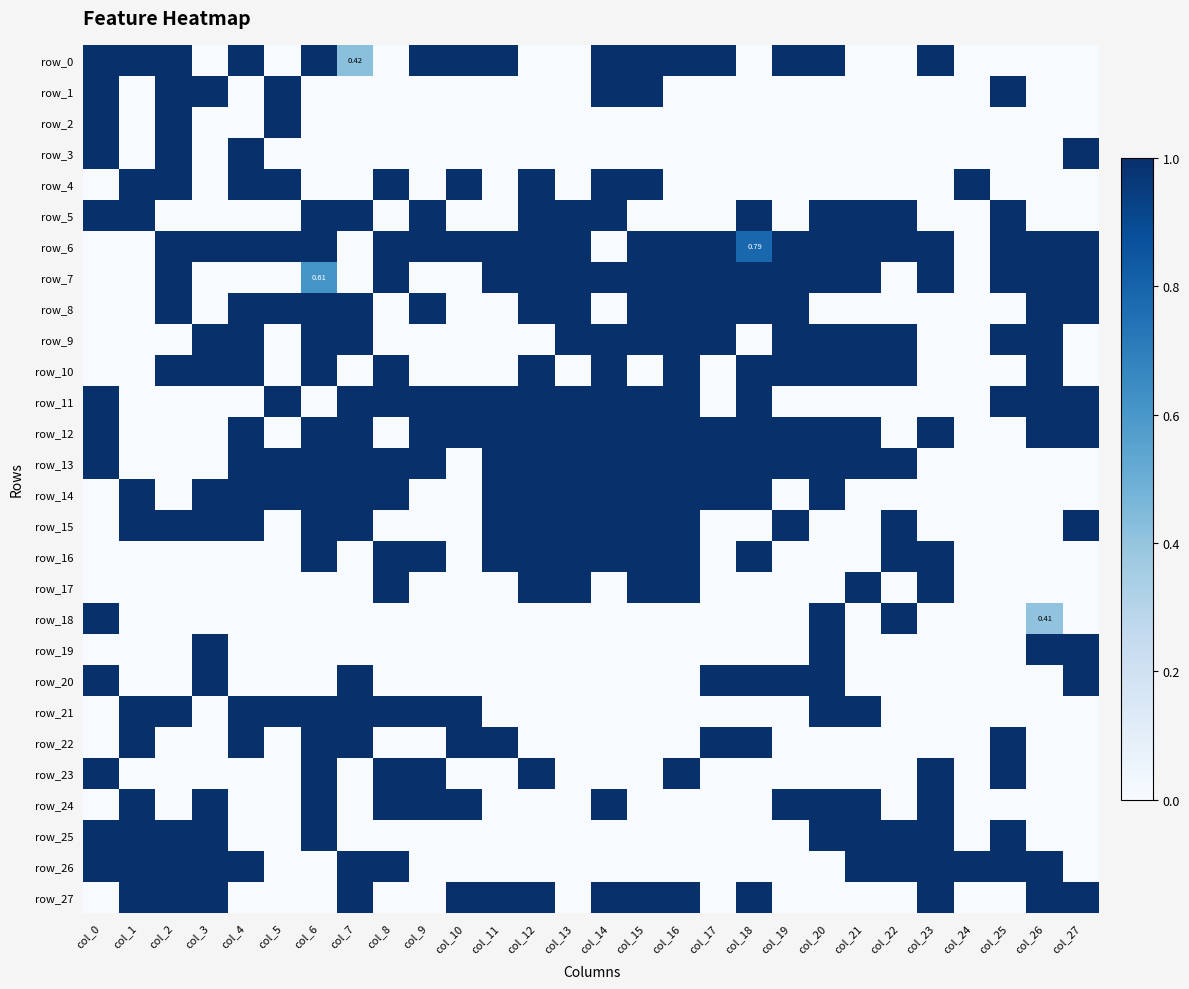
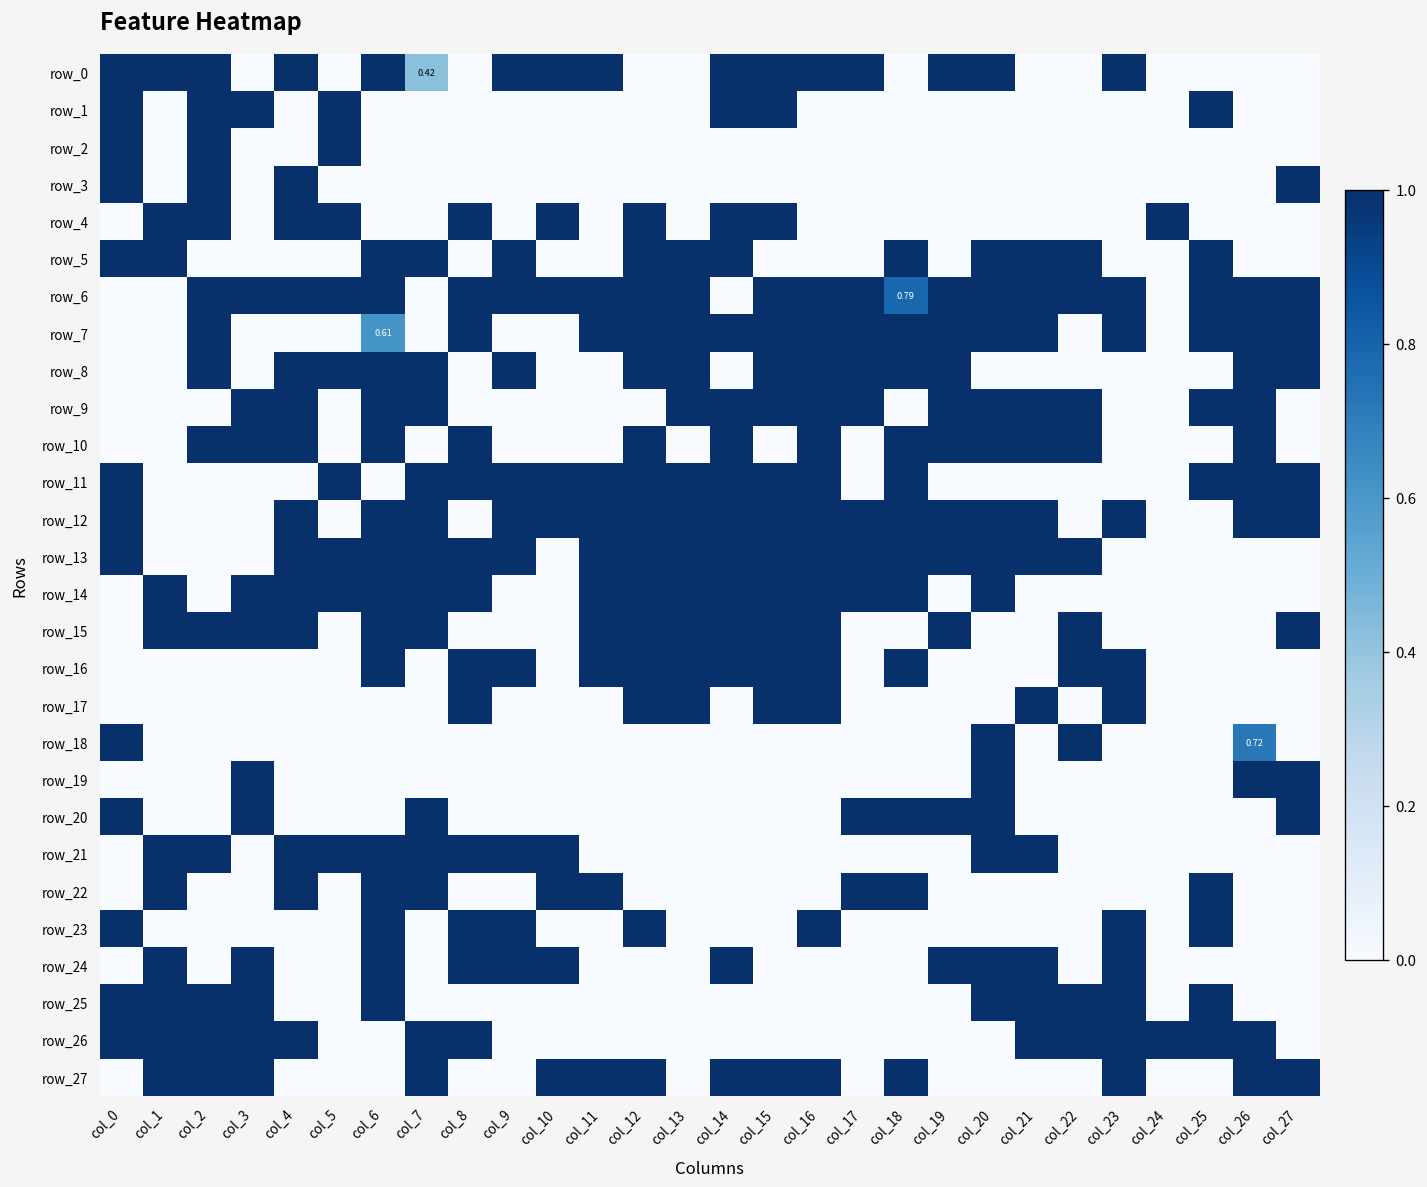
  {
    "row_0": {
      "col_7": 0.42
    },
    "row_6": {
      "col_18": 0.79
    },
    "row_7": {
      "col_6": 0.61
    },
    "row_18": {
-     "col_26": 0.41
+     "col_26": 0.72
    }
  }
